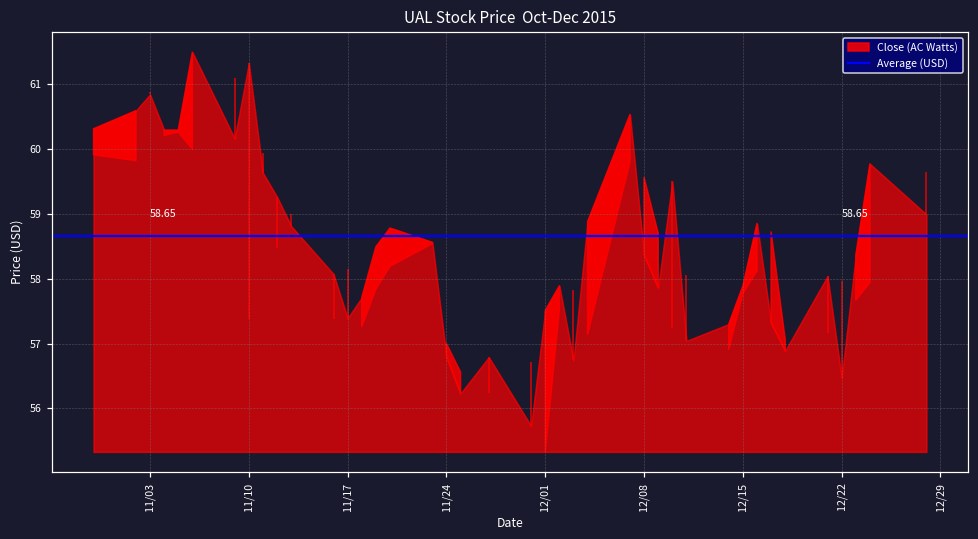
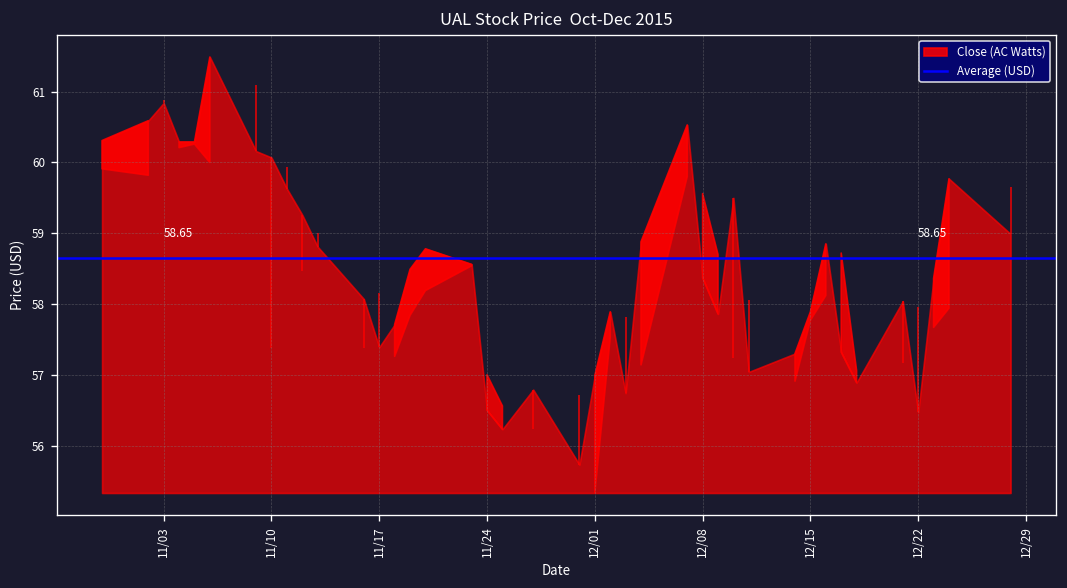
  {
    "11/03": 60.8,
-   "11/10": 61.3,
+   "11/10": 60.1,
    "11/17": 57.4,
-   "11/24": 56.8,
-   "12/01": 57.5,
+   "11/24": 56.5,
+   "12/01": 57.0,
    "12/08": 58.4,
    "12/15": 57.9,
    "12/22": 56.5
  }
